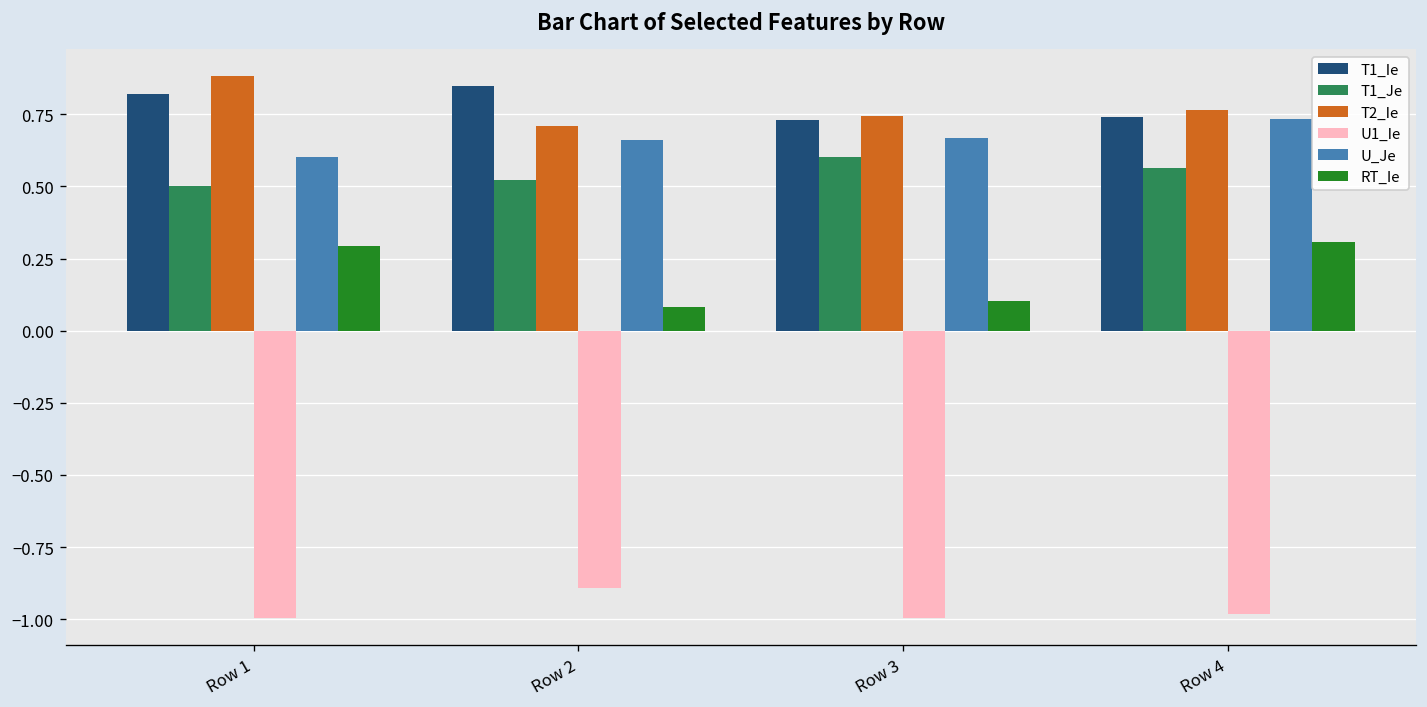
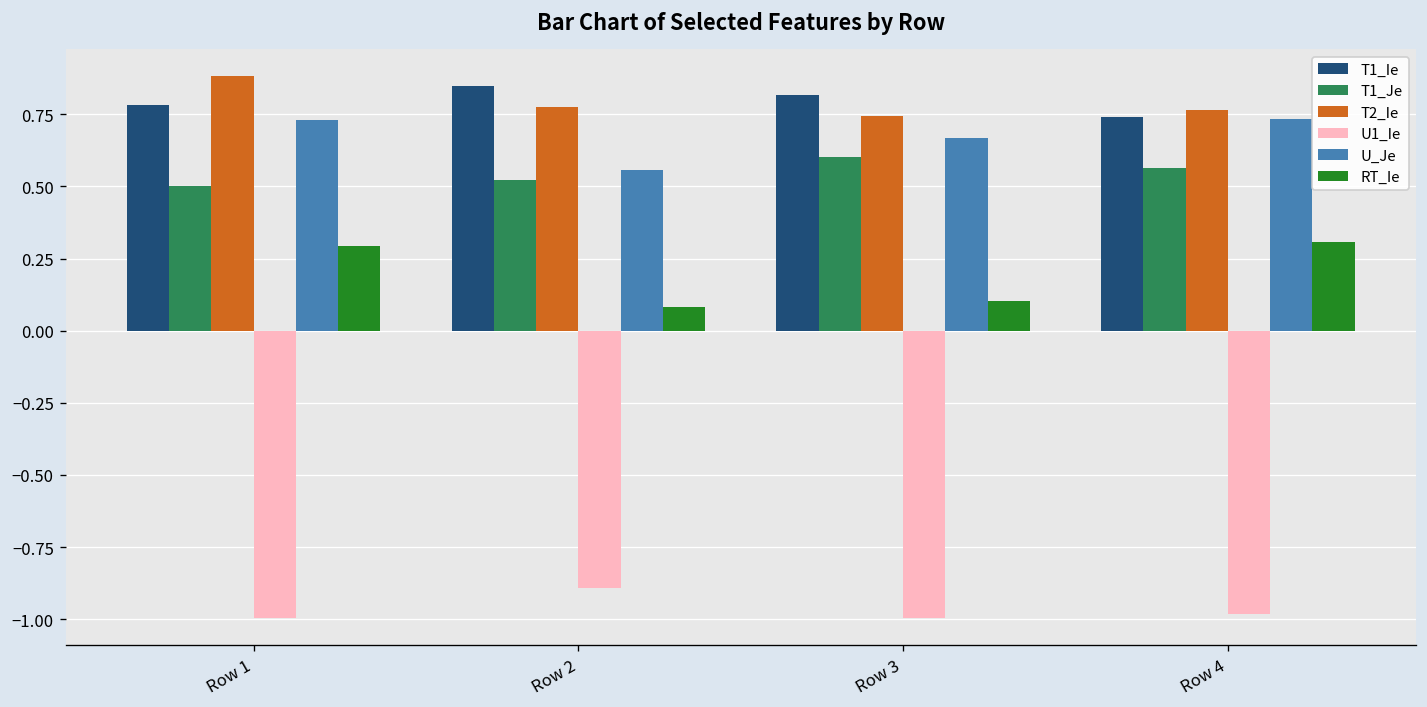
  {
    "T1_Ie": {
-     "Row 1": 0.82,
+     "Row 1": 0.78,
      "Row 2": 0.85,
-     "Row 3": 0.73,
+     "Row 3": 0.82,
      "Row 4": 0.74
    },
    "T2_Ie": {
      "Row 1": 0.88,
-     "Row 2": 0.71,
+     "Row 2": 0.78,
      "Row 3": 0.74,
      "Row 4": 0.77
    },
    "U1_Ie": {
      "Row 1": -1.00,
      "Row 2": -0.89,
      "Row 3": -1.00,
      "Row 4": -0.98
    },
    "U_Je": {
-     "Row 1": 0.60,
-     "Row 2": 0.66,
+     "Row 1": 0.73,
+     "Row 2": 0.56,
      "Row 3": 0.67,
      "Row 4": 0.74
    }
  }
